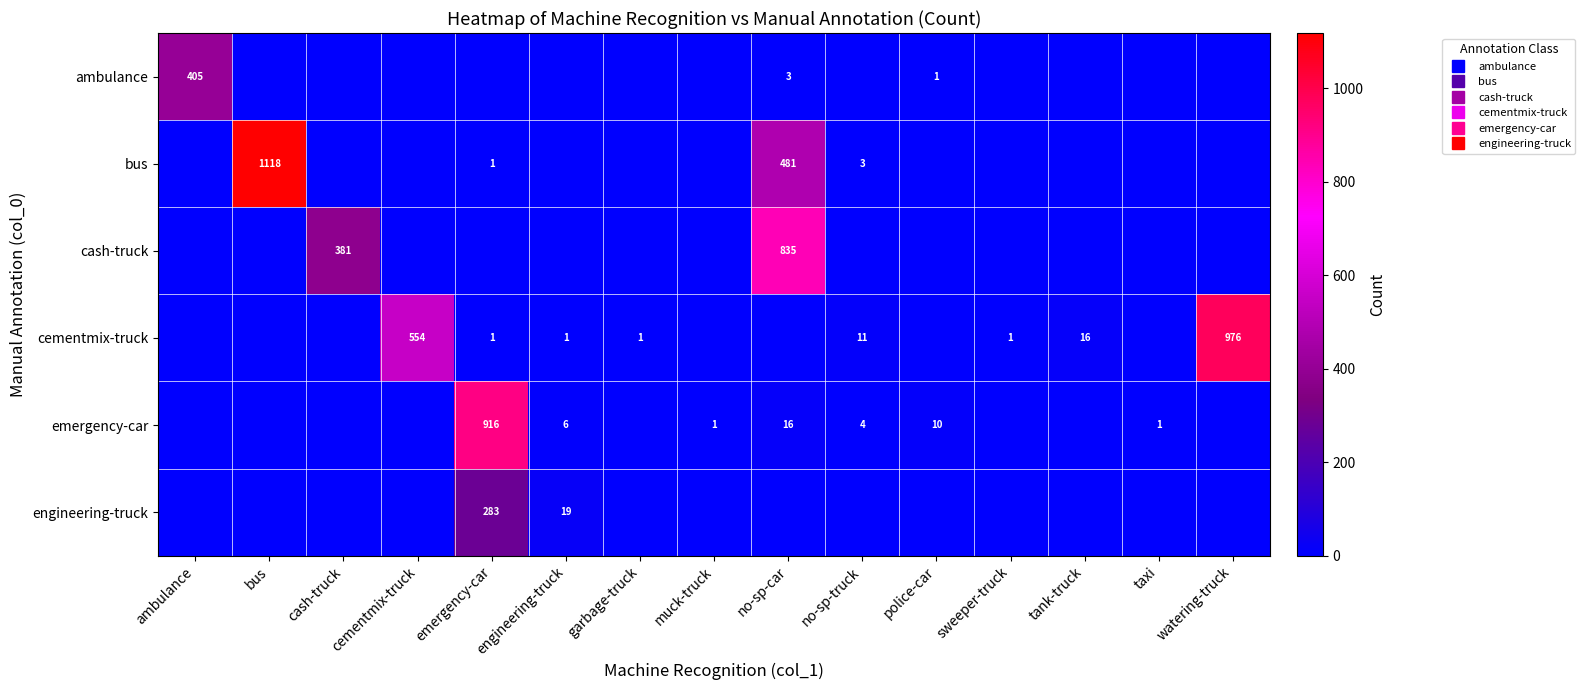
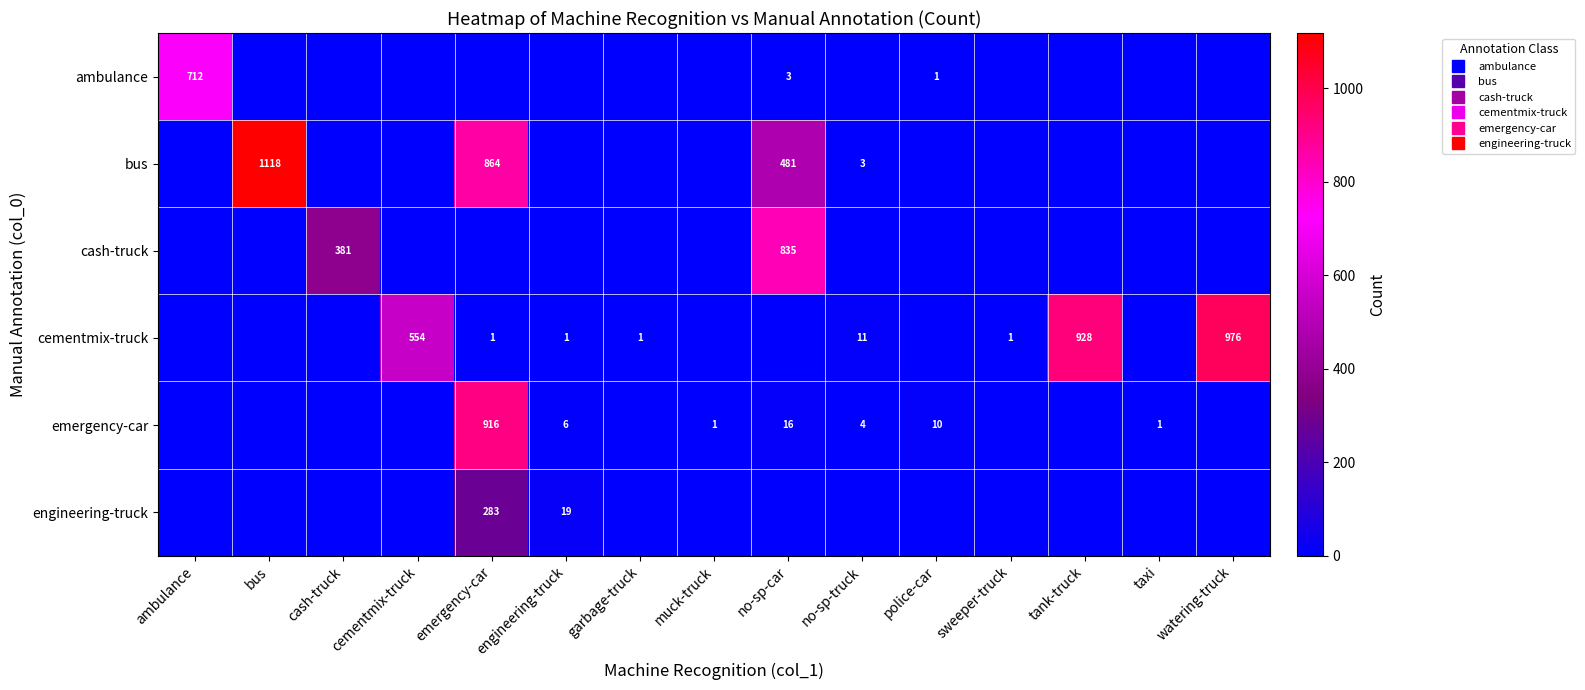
  {
    "ambulance": {
-     "ambulance": 405,
+     "ambulance": 712,
      "no-sp-car": 3,
      "police-car": 1
    },
    "bus": {
      "bus": 1118,
-     "emergency-car": 1,
+     "emergency-car": 864,
      "no-sp-car": 481,
      "no-sp-truck": 3
    },
    "cash-truck": {
      "cash-truck": 381,
      "no-sp-car": 835
    },
    "cementmix-truck": {
      "cementmix-truck": 554,
      "emergency-car": 1,
      "engineering-truck": 1,
      "garbage-truck": 1,
      "no-sp-truck": 11,
      "sweeper-truck": 1,
-     "tank-truck": 16,
+     "tank-truck": 928,
      "watering-truck": 976
    },
    "emergency-car": {
      "emergency-car": 916,
      "engineering-truck": 6,
      "muck-truck": 1,
      "no-sp-car": 16,
      "no-sp-truck": 4,
      "police-car": 10,
      "taxi": 1
    },
    "engineering-truck": {
      "emergency-car": 283,
      "engineering-truck": 19
    }
  }
